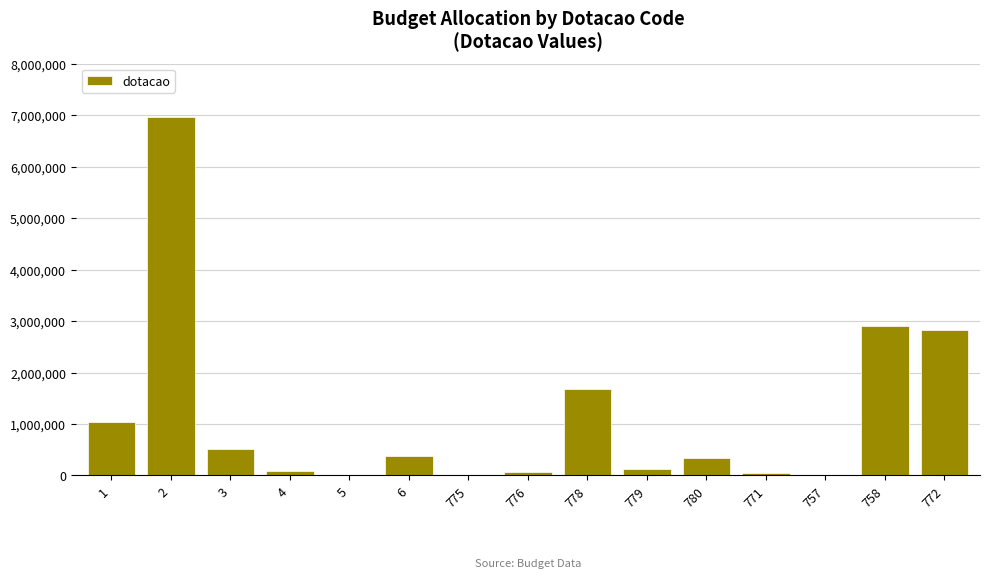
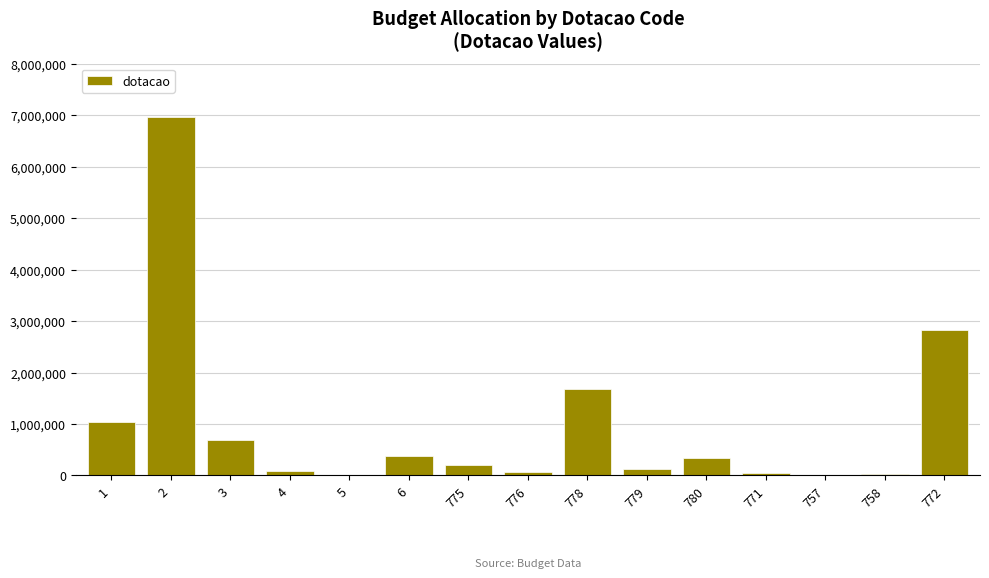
  {
    "1": "1,000,000",
    "2": "7,000,000",
-   "3": "500,000",
+   "3": "700,000",
    "4": "100,000",
    "6": "400,000",
-   "775": "0",
+   "775": "200,000",
    "776": "100,000",
    "778": "1,700,000",
    "779": "100,000",
    "780": "300,000",
-   "758": "2,900,000",
+   "758": "0",
    "772": "2,800,000"
  }
